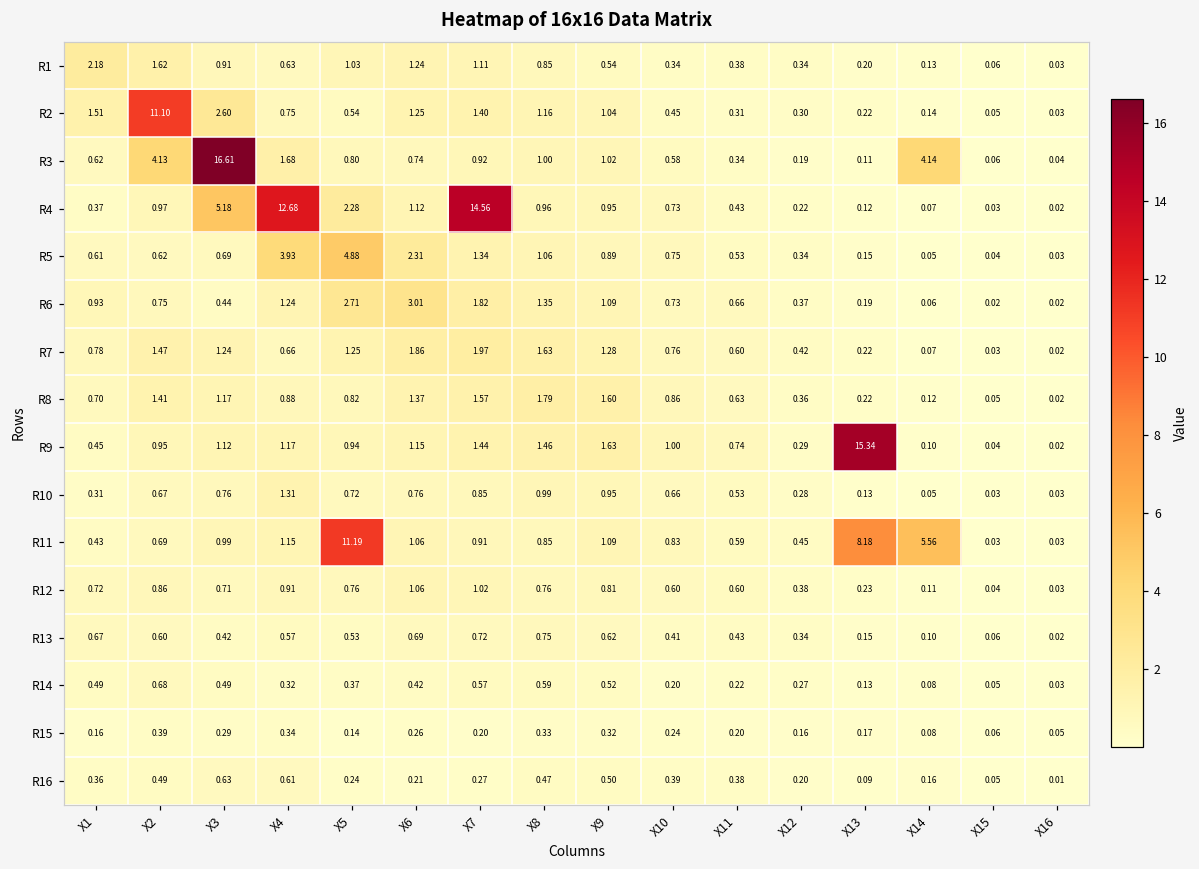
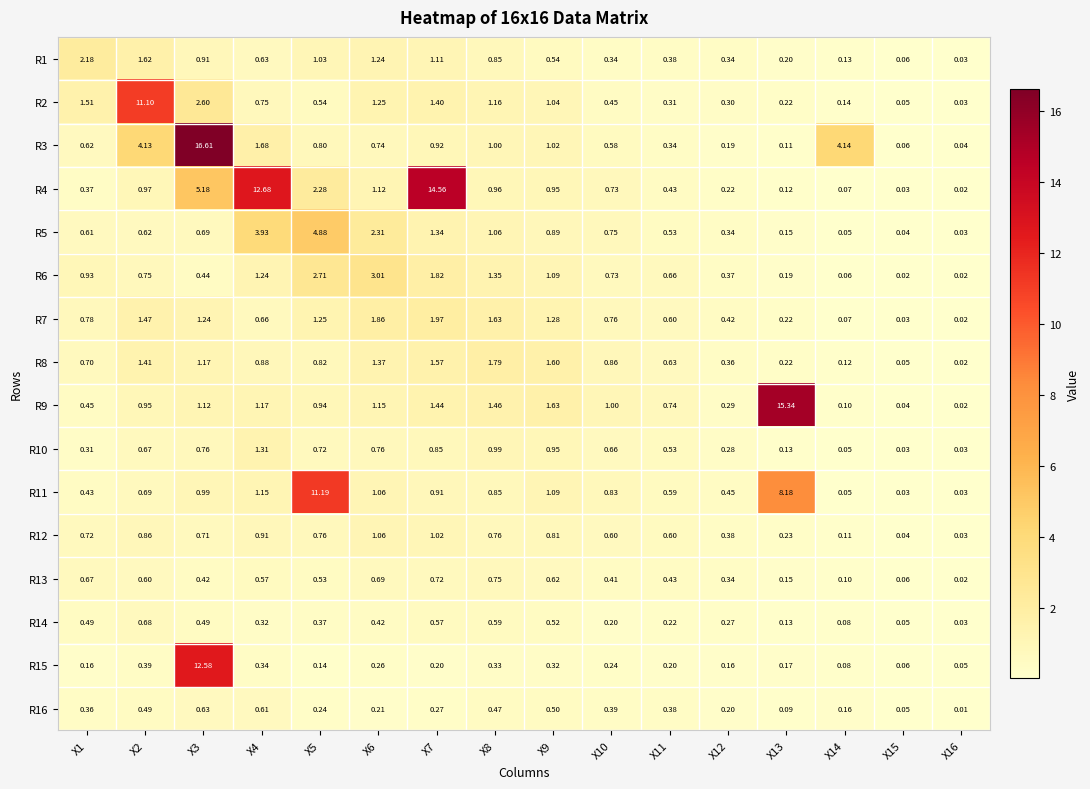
  {
    "R11": {
      "X1": 0.43,
      "X2": 0.69,
      "X3": 0.99,
      "X4": 1.15,
      "X5": 11.19,
      "X6": 1.06,
      "X7": 0.91,
      "X8": 0.85,
      "X9": 1.09,
      "X10": 0.83,
      "X11": 0.59,
      "X12": 0.45,
      "X13": 8.18,
-     "X14": 5.56,
+     "X14": 0.05,
      "X15": 0.03,
      "X16": 0.03
    },
    "R15": {
      "X1": 0.16,
      "X2": 0.39,
-     "X3": 0.29,
+     "X3": 12.58,
      "X4": 0.34,
      "X5": 0.14,
      "X6": 0.26,
      "X7": 0.20,
      "X8": 0.33,
      "X9": 0.32,
      "X10": 0.24,
      "X11": 0.20,
      "X12": 0.16,
      "X13": 0.17,
      "X14": 0.08,
      "X15": 0.06,
      "X16": 0.05
    }
  }
